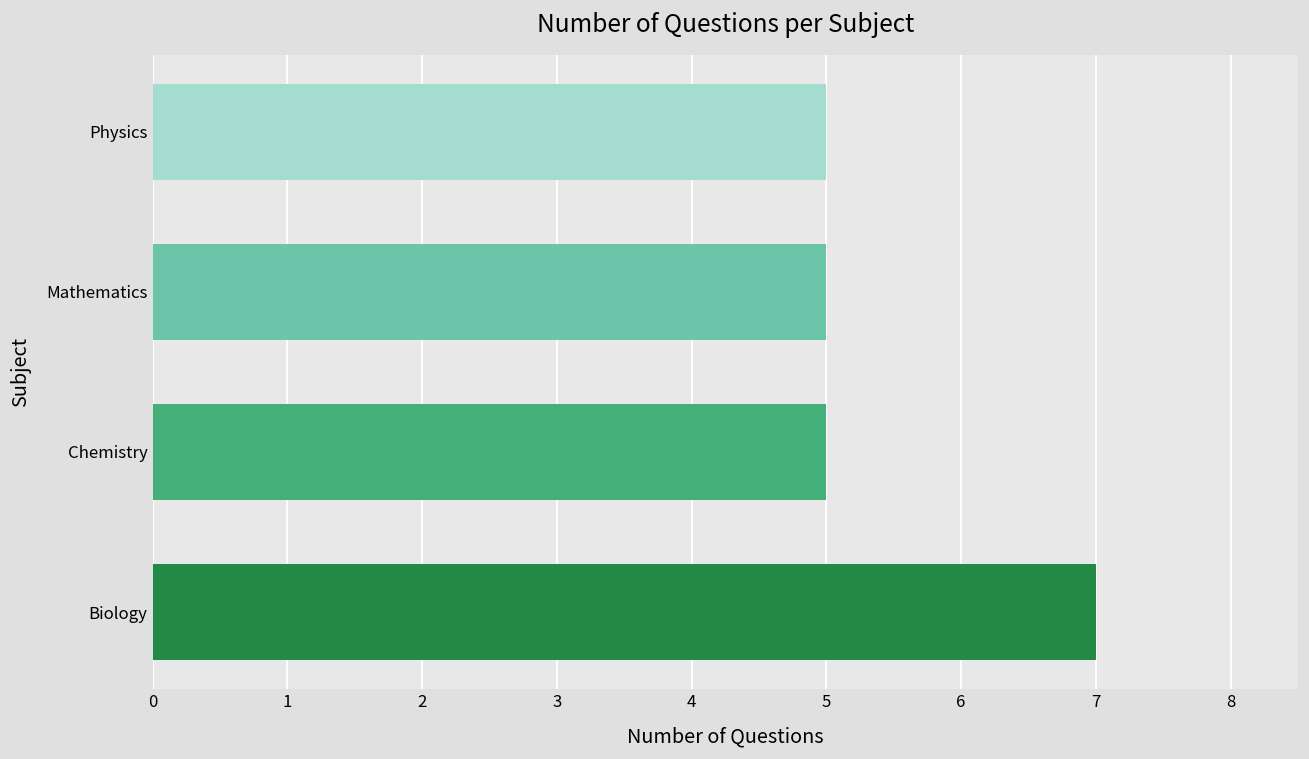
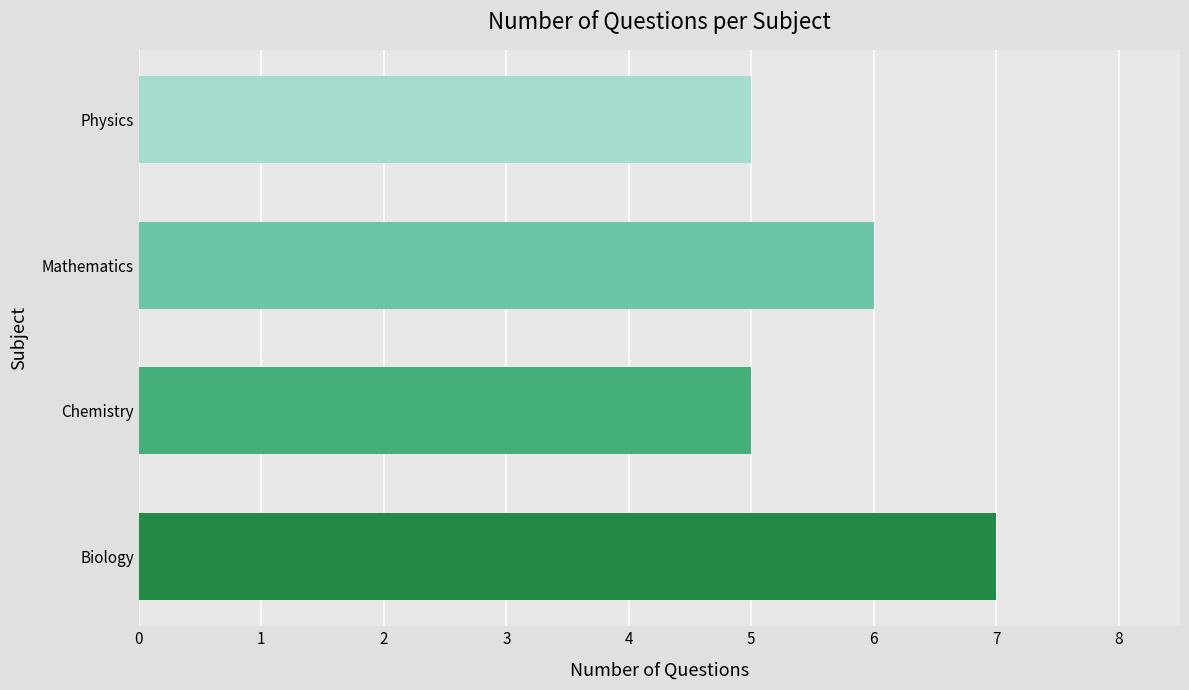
  {
    "Physics": 5,
-   "Mathematics": 5,
+   "Mathematics": 6,
    "Chemistry": 5,
    "Biology": 7
  }
